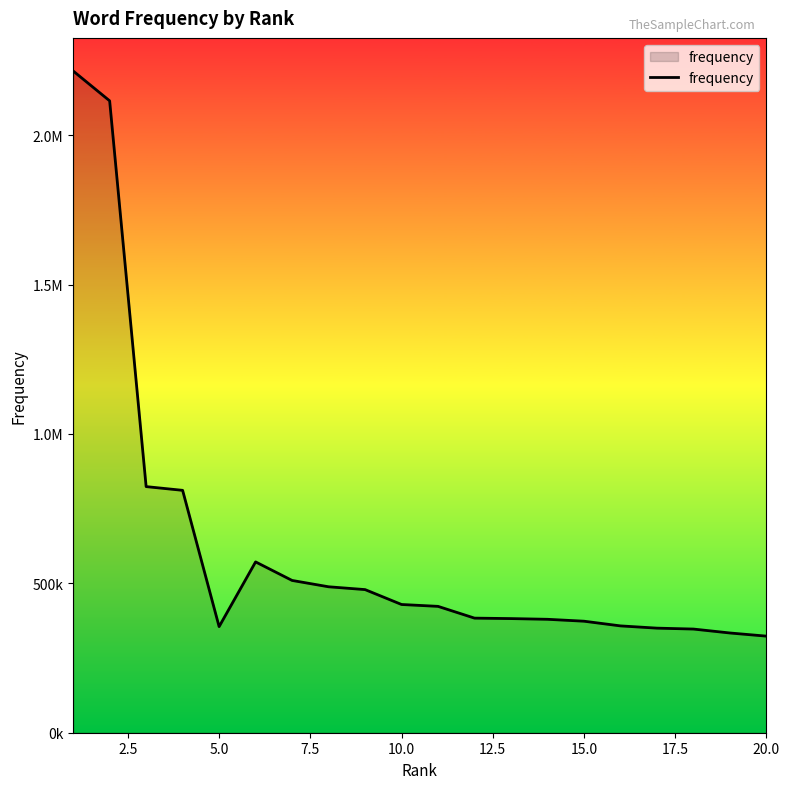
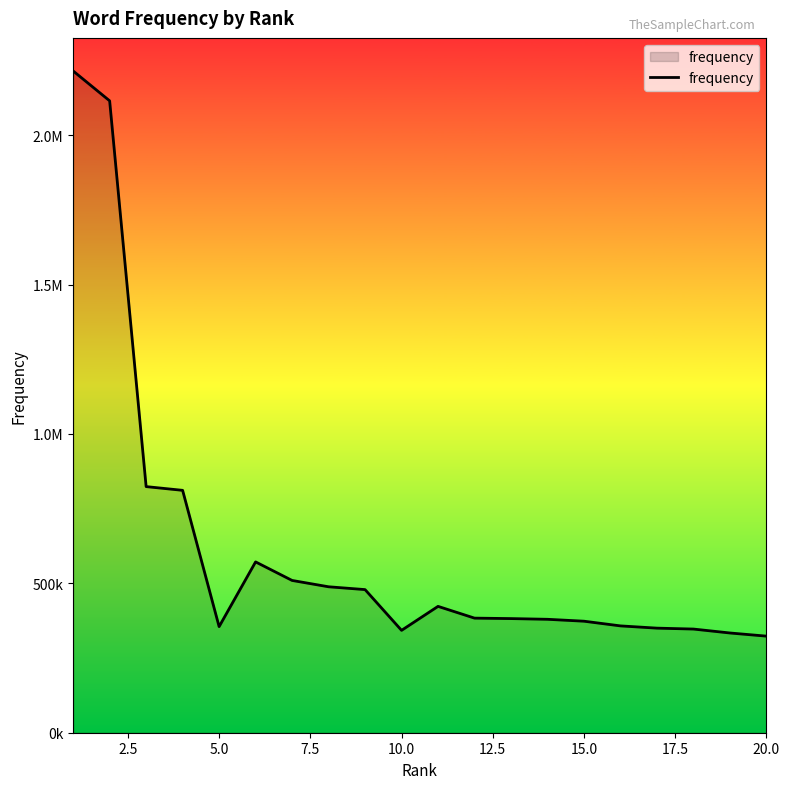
  {
    "5.0": 360000,
-   "10.0": 430000,
+   "10.0": 340000,
    "15.0": 370000,
    "20.0": 320000
  }
